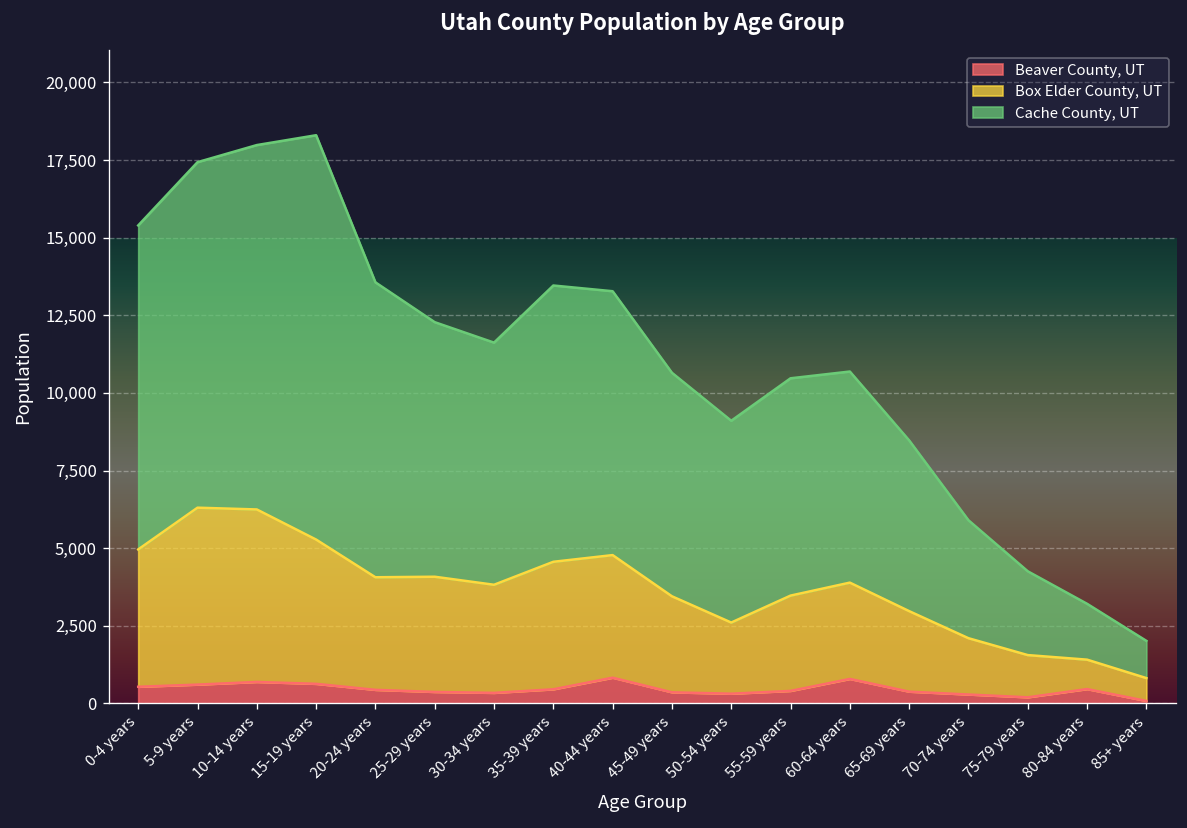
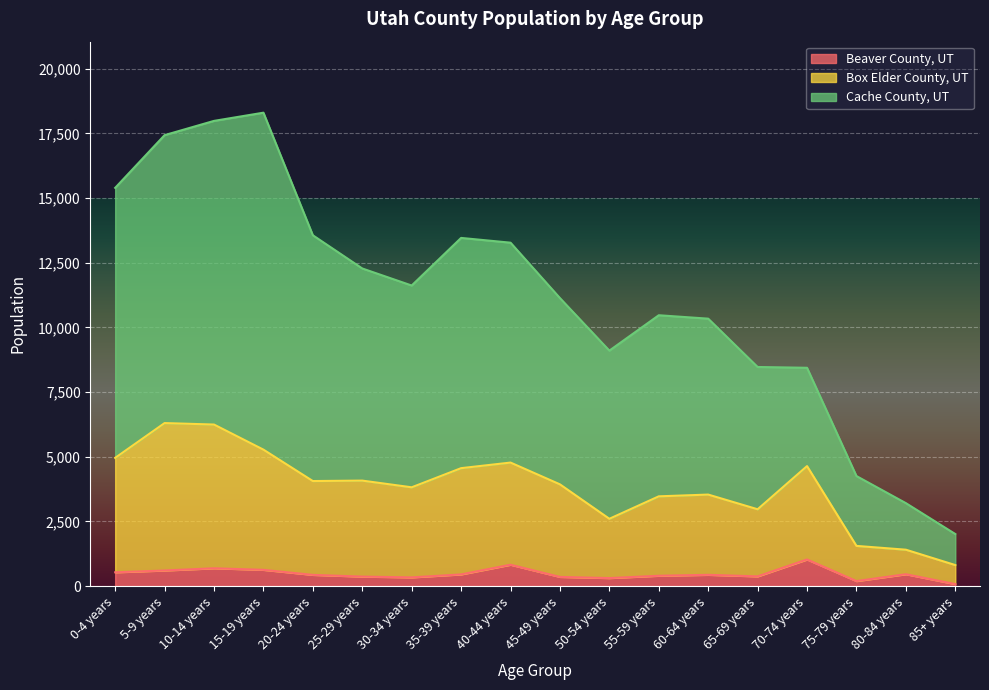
  {
    "Beaver County, UT": {
      "0-4 years": "500",
      "5-9 years": "600",
      "10-14 years": "700",
      "15-19 years": "600",
      "20-24 years": "400",
      "25-29 years": "400",
      "30-34 years": "300",
      "35-39 years": "500",
      "40-44 years": "800",
      "45-49 years": "400",
      "50-54 years": "300",
      "55-59 years": "400",
-     "60-64 years": "800",
+     "60-64 years": "400",
      "65-69 years": "400",
-     "70-74 years": "300",
+     "70-74 years": "1,000",
      "75-79 years": "200",
      "80-84 years": "500",
      "85+ years": "100"
    },
    "Box Elder County, UT": {
      "0-4 years": "4,400",
      "5-9 years": "5,700",
      "10-14 years": "5,600",
      "15-19 years": "4,600",
      "20-24 years": "3,600",
      "25-29 years": "3,700",
      "30-34 years": "3,500",
      "35-39 years": "4,100",
      "40-44 years": "3,900",
-     "45-49 years": "3,100",
+     "45-49 years": "3,600",
      "50-54 years": "2,300",
      "55-59 years": "3,100",
      "60-64 years": "3,100",
      "65-69 years": "2,600",
-     "70-74 years": "1,800",
+     "70-74 years": "3,600",
      "75-79 years": "1,400",
      "80-84 years": "900",
      "85+ years": "700"
    },
    "Cache County, UT": {
      "0-4 years": "10,400",
      "5-9 years": "11,100",
      "10-14 years": "11,700",
      "15-19 years": "13,000",
      "20-24 years": "9,500",
      "25-29 years": "8,200",
      "30-34 years": "7,800",
      "35-39 years": "8,900",
      "40-44 years": "8,500",
      "45-49 years": "7,200",
      "50-54 years": "6,500",
      "55-59 years": "7,000",
      "60-64 years": "6,800",
      "65-69 years": "5,500",
      "70-74 years": "3,800",
      "75-79 years": "2,700",
      "80-84 years": "1,800",
      "85+ years": "1,200"
    }
  }
